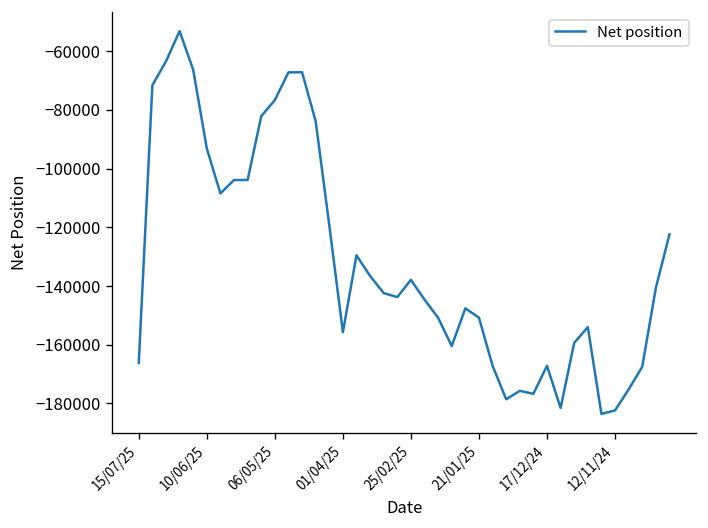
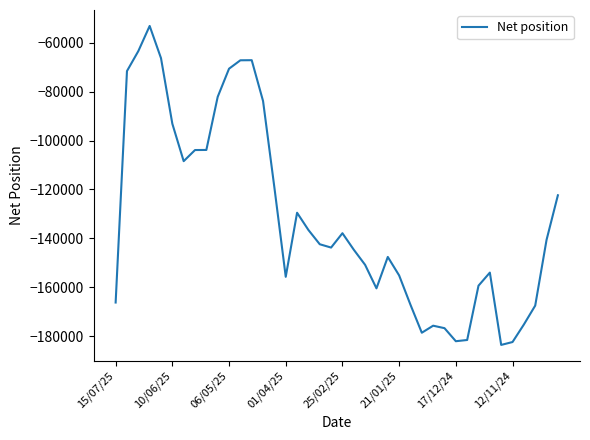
  {
    "15/07/25": -166000,
    "10/06/25": -93000,
-   "06/05/25": -77000,
+   "06/05/25": -71000,
    "01/04/25": -156000,
    "25/02/25": -138000,
-   "21/01/25": -151000,
-   "17/12/24": -167000,
+   "21/01/25": -155000,
+   "17/12/24": -182000,
    "12/11/24": -182000
  }
